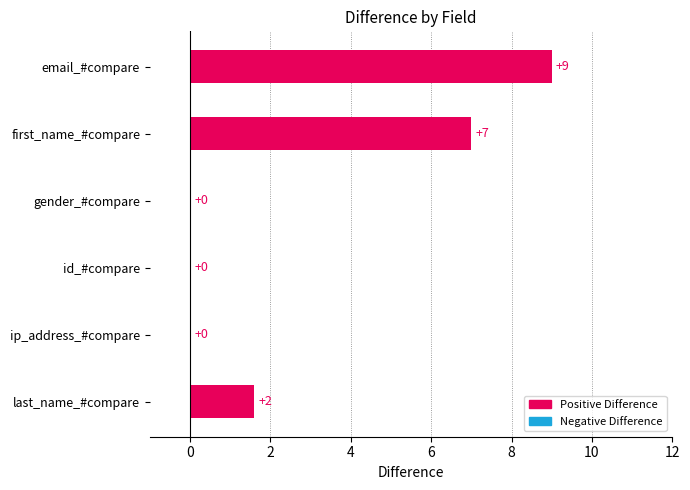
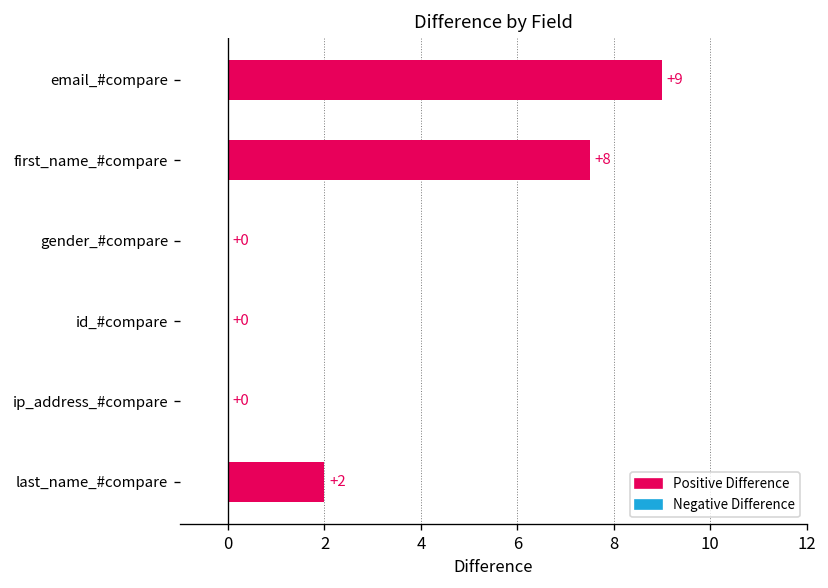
  {
    "email_#compare": "+9",
-   "first_name_#compare": "+7",
+   "first_name_#compare": "+8",
    "gender_#compare": "+0",
    "id_#compare": "+0",
    "ip_address_#compare": "+0",
-   "last_name_#compare": "1.6"
+   "last_name_#compare": "2.0"
  }
